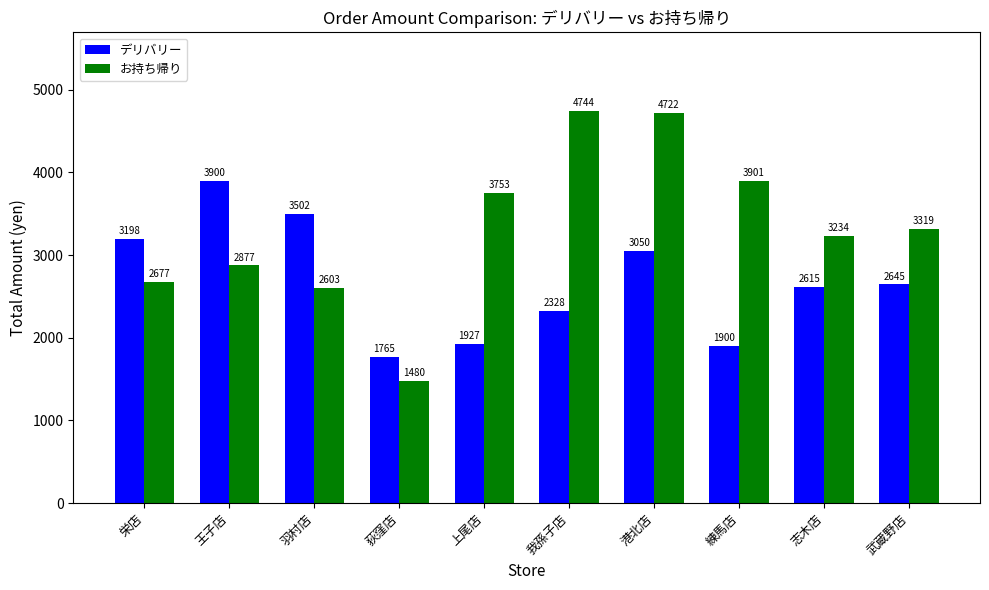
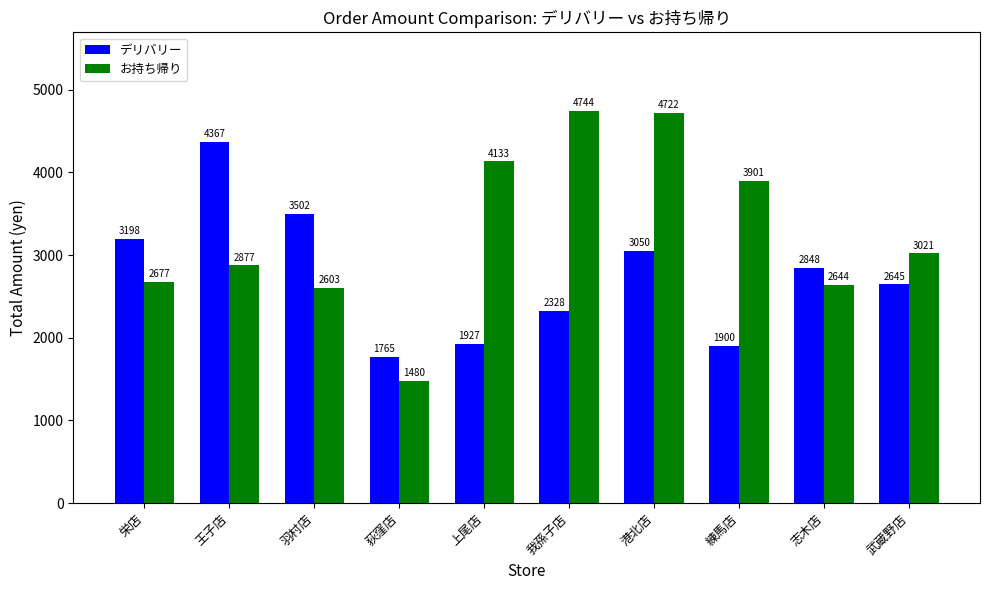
  {
    "デリバリー": {
      "栄店": 3198,
-     "王子店": 3900,
+     "王子店": 4367,
      "羽村店": 3502,
      "荻窪店": 1765,
      "上尾店": 1927,
      "我孫子店": 2328,
      "港北店": 3050,
      "練馬店": 1900,
-     "志木店": 2615,
+     "志木店": 2848,
      "武蔵野店": 2645
    },
    "お持ち帰り": {
      "栄店": 2677,
      "王子店": 2877,
      "羽村店": 2603,
      "荻窪店": 1480,
-     "上尾店": 3753,
+     "上尾店": 4133,
      "我孫子店": 4744,
      "港北店": 4722,
      "練馬店": 3901,
-     "志木店": 3234,
-     "武蔵野店": 3319
+     "志木店": 2644,
+     "武蔵野店": 3021
    }
  }
